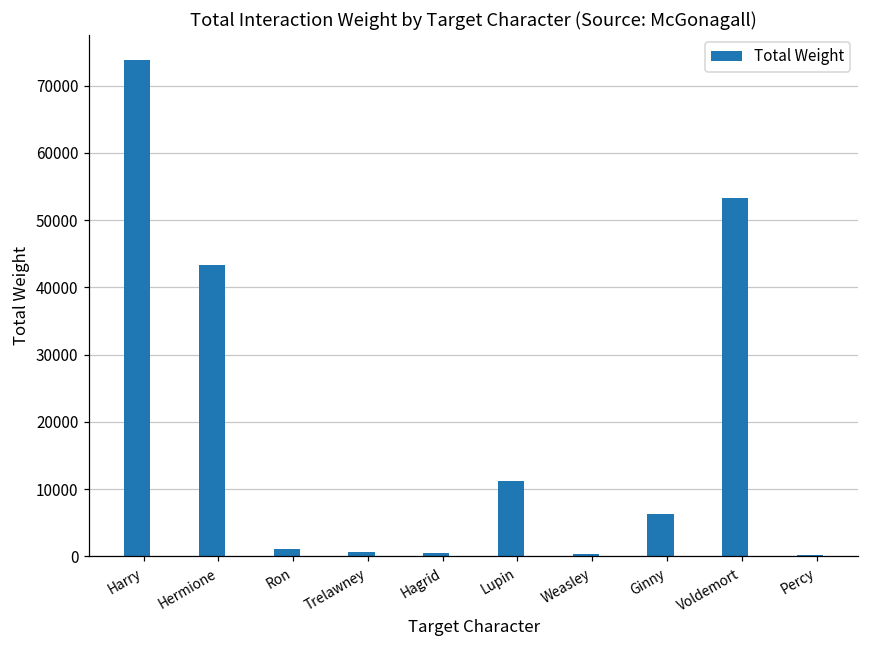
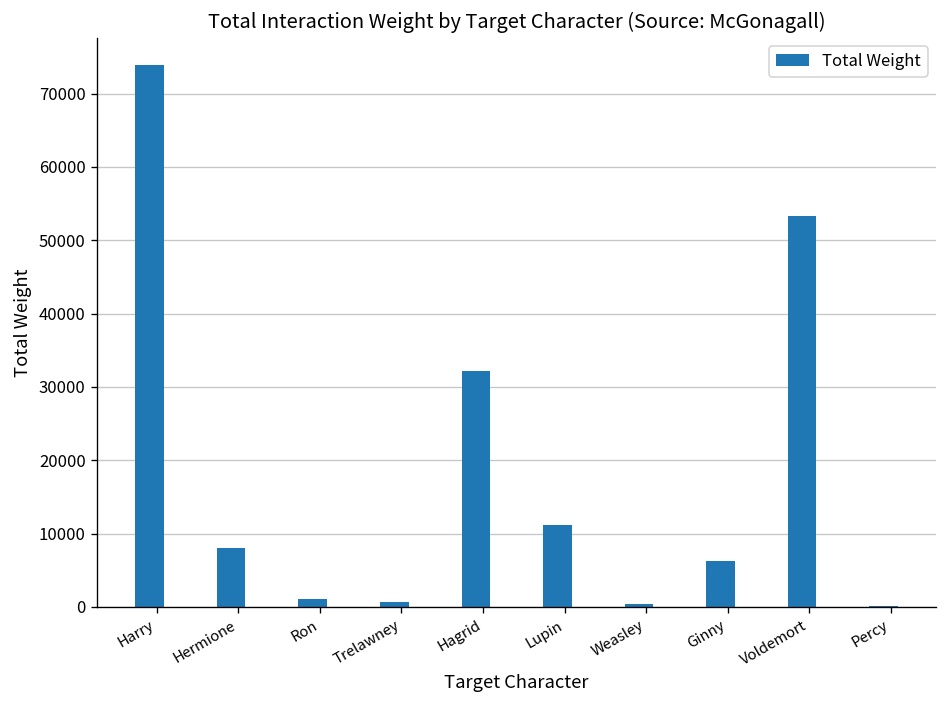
  {
    "Harry": 74000,
-   "Hermione": 43000,
+   "Hermione": 8000,
    "Ron": 1000,
    "Trelawney": 1000,
-   "Hagrid": 0,
+   "Hagrid": 32000,
    "Lupin": 11000,
    "Ginny": 6000,
    "Voldemort": 53000
  }
